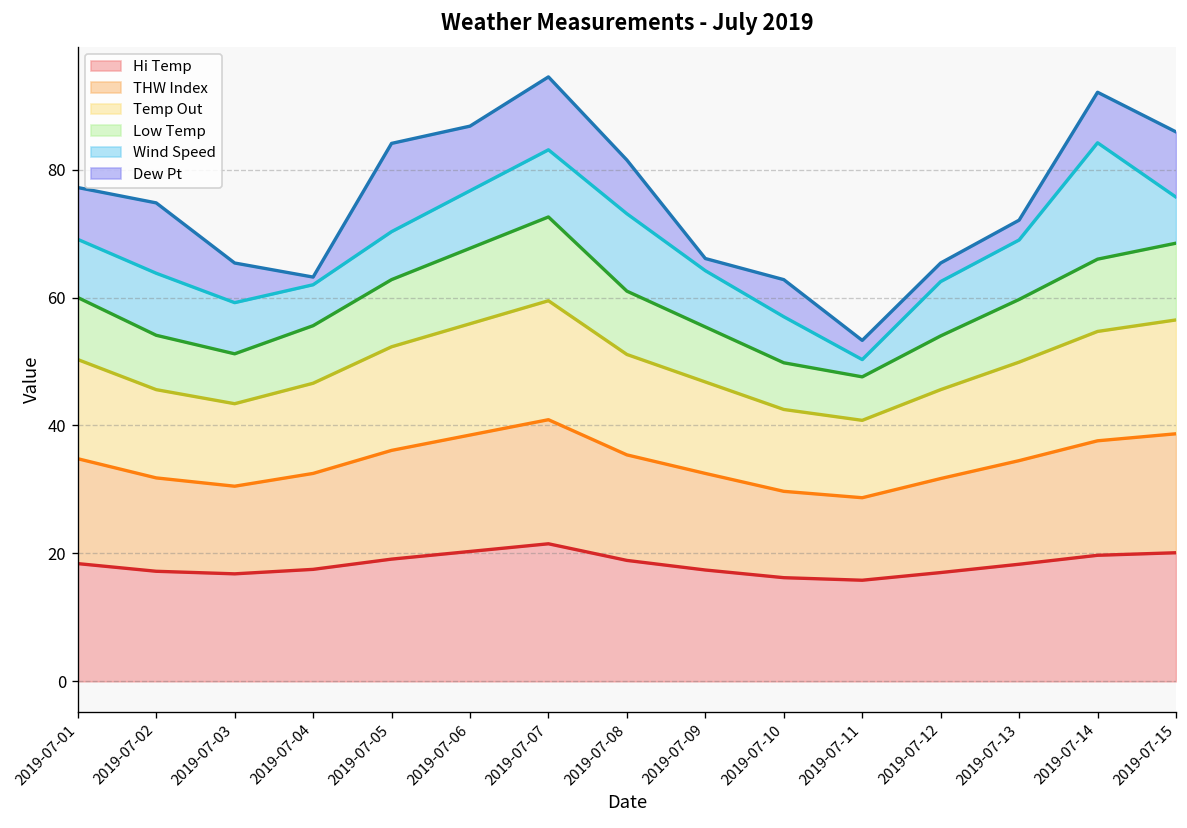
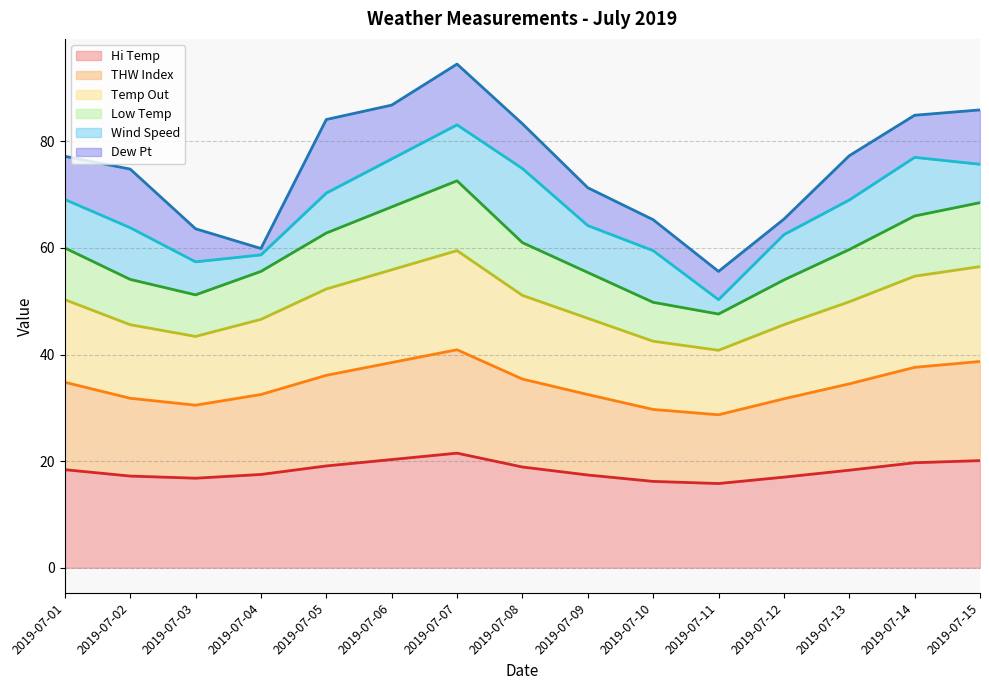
  {
    "Wind Speed": {
      "2019-07-01": 9,
      "2019-07-02": 10,
-     "2019-07-03": 8,
-     "2019-07-04": 6,
+     "2019-07-03": 6,
+     "2019-07-04": 3,
      "2019-07-05": 8,
      "2019-07-06": 9,
      "2019-07-07": 11,
-     "2019-07-08": 12,
+     "2019-07-08": 14,
      "2019-07-09": 9,
-     "2019-07-10": 7,
+     "2019-07-10": 10,
      "2019-07-11": 3,
      "2019-07-12": 9,
      "2019-07-13": 9,
-     "2019-07-14": 18,
+     "2019-07-14": 11,
      "2019-07-15": 7
    },
    "Dew Pt": {
      "2019-07-01": 8,
      "2019-07-02": 11,
      "2019-07-03": 6,
      "2019-07-04": 1,
      "2019-07-05": 14,
      "2019-07-06": 10,
      "2019-07-07": 11,
      "2019-07-08": 8,
-     "2019-07-09": 2,
+     "2019-07-09": 7,
      "2019-07-10": 6,
-     "2019-07-11": 3,
+     "2019-07-11": 5,
      "2019-07-12": 3,
-     "2019-07-13": 3,
+     "2019-07-13": 8,
      "2019-07-14": 8,
      "2019-07-15": 10
    }
  }
